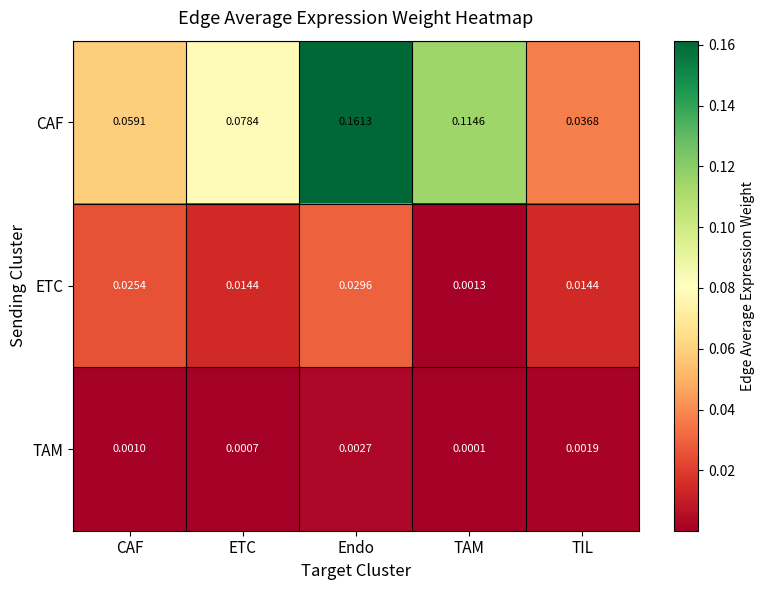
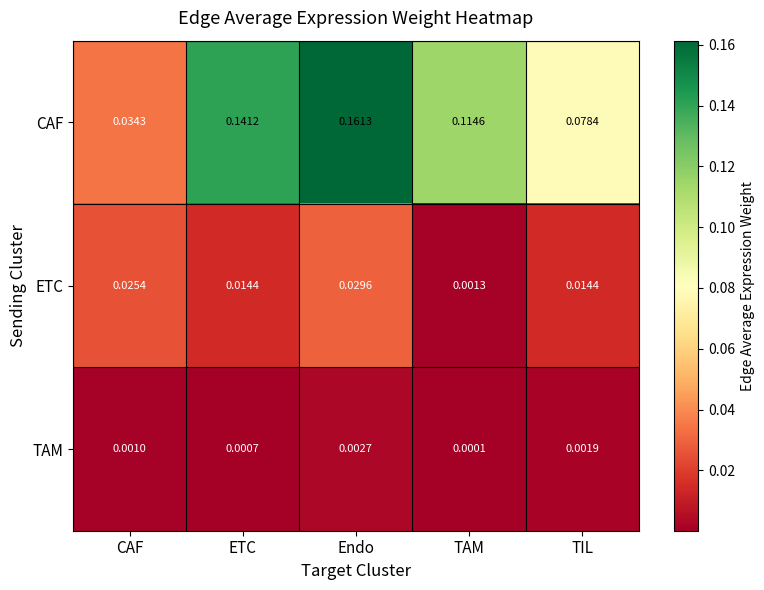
  {
    "CAF": {
-     "CAF": 0.0591,
-     "ETC": 0.0784,
+     "CAF": 0.0343,
+     "ETC": 0.1412,
      "Endo": 0.1613,
      "TAM": 0.1146,
-     "TIL": 0.0368
+     "TIL": 0.0784
    },
    "ETC": {
      "CAF": 0.0254,
      "ETC": 0.0144,
      "Endo": 0.0296,
      "TAM": 0.0013,
      "TIL": 0.0144
    },
    "TAM": {
      "CAF": 0.0010,
      "ETC": 0.0007,
      "Endo": 0.0027,
      "TAM": 0.0001,
      "TIL": 0.0019
    }
  }
